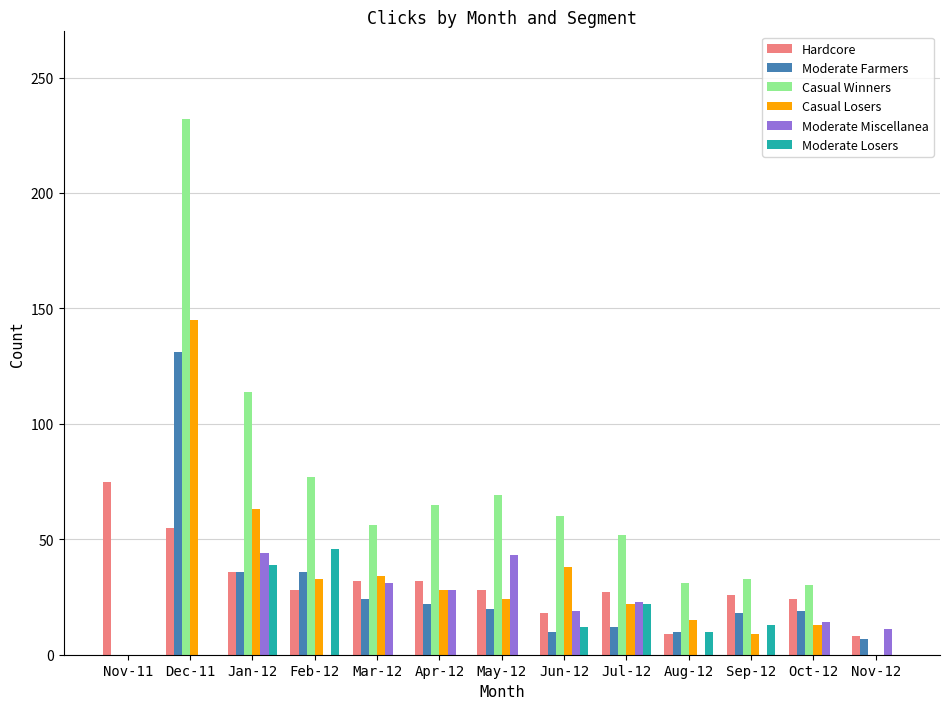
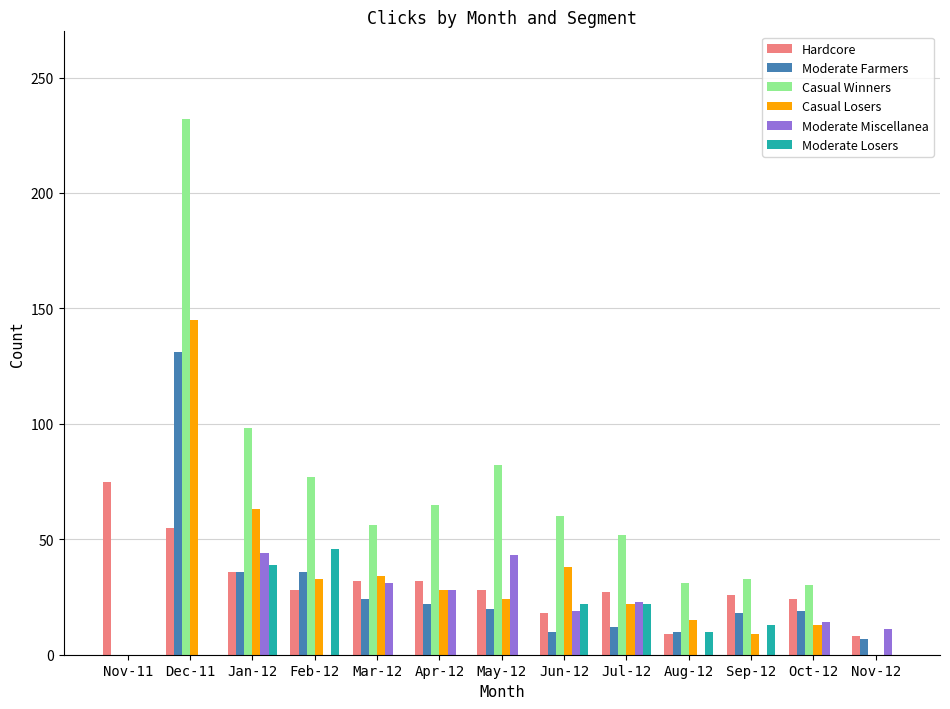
  {
    "Hardcore": {
      "Nov-11": 75,
      "Dec-11": 55,
      "Jan-12": 36,
      "Feb-12": 28,
      "Mar-12": 32,
      "Apr-12": 32,
      "May-12": 28,
      "Jun-12": 18,
      "Jul-12": 27,
      "Aug-12": 9,
      "Sep-12": 26,
      "Oct-12": 24,
      "Nov-12": 8
    },
    "Moderate Farmers": {
      "Nov-11": 0,
      "Dec-11": 131,
      "Jan-12": 36,
      "Feb-12": 36,
      "Mar-12": 24,
      "Apr-12": 22,
      "May-12": 20,
      "Jun-12": 10,
      "Jul-12": 12,
      "Aug-12": 10,
      "Sep-12": 18,
      "Oct-12": 19,
      "Nov-12": 7
    },
    "Casual Winners": {
      "Nov-11": 0,
      "Dec-11": 232,
-     "Jan-12": 114,
+     "Jan-12": 98,
      "Feb-12": 77,
      "Mar-12": 56,
      "Apr-12": 65,
-     "May-12": 69,
+     "May-12": 82,
      "Jun-12": 60,
      "Jul-12": 52,
      "Aug-12": 31,
      "Sep-12": 33,
      "Oct-12": 30,
      "Nov-12": 0
    },
    "Casual Losers": {
      "Nov-11": 0,
      "Dec-11": 145,
      "Jan-12": 63,
      "Feb-12": 33,
      "Mar-12": 34,
      "Apr-12": 28,
      "May-12": 24,
      "Jun-12": 38,
      "Jul-12": 22,
      "Aug-12": 15,
      "Sep-12": 9,
      "Oct-12": 13,
      "Nov-12": 0
    },
    "Moderate Miscellanea": {
      "Nov-11": 0,
      "Dec-11": 0,
      "Jan-12": 44,
      "Feb-12": 0,
      "Mar-12": 31,
      "Apr-12": 28,
      "May-12": 43,
      "Jun-12": 19,
      "Jul-12": 23,
      "Aug-12": 0,
      "Sep-12": 0,
      "Oct-12": 14,
      "Nov-12": 11
    },
    "Moderate Losers": {
      "Nov-11": 0,
      "Dec-11": 0,
      "Jan-12": 39,
      "Feb-12": 46,
      "Mar-12": 0,
      "Apr-12": 0,
      "May-12": 0,
-     "Jun-12": 12,
+     "Jun-12": 22,
      "Jul-12": 22,
      "Aug-12": 10,
      "Sep-12": 13,
      "Oct-12": 0,
      "Nov-12": 0
    }
  }
